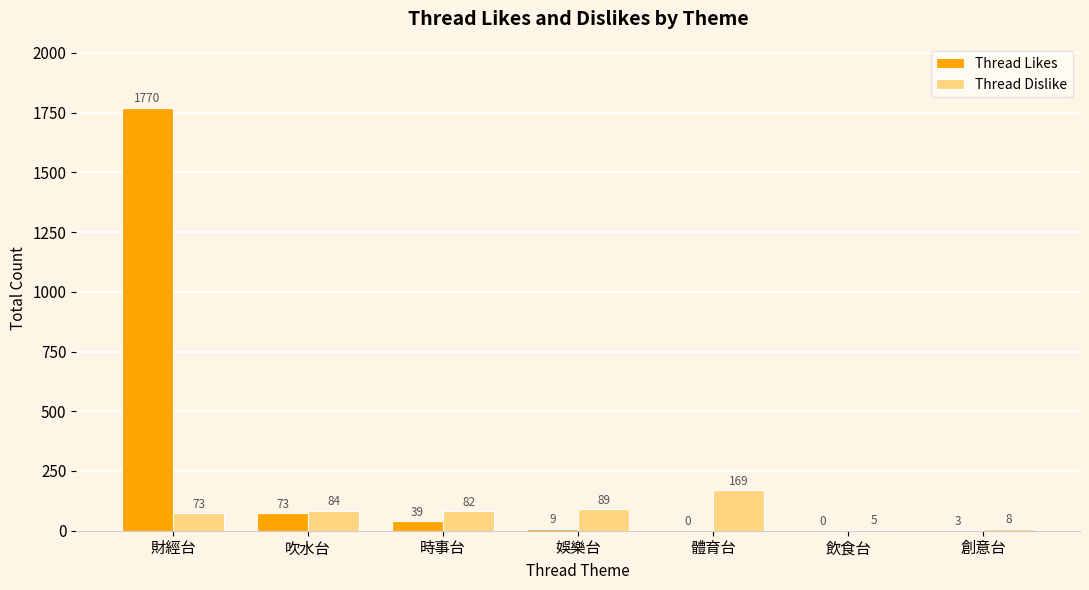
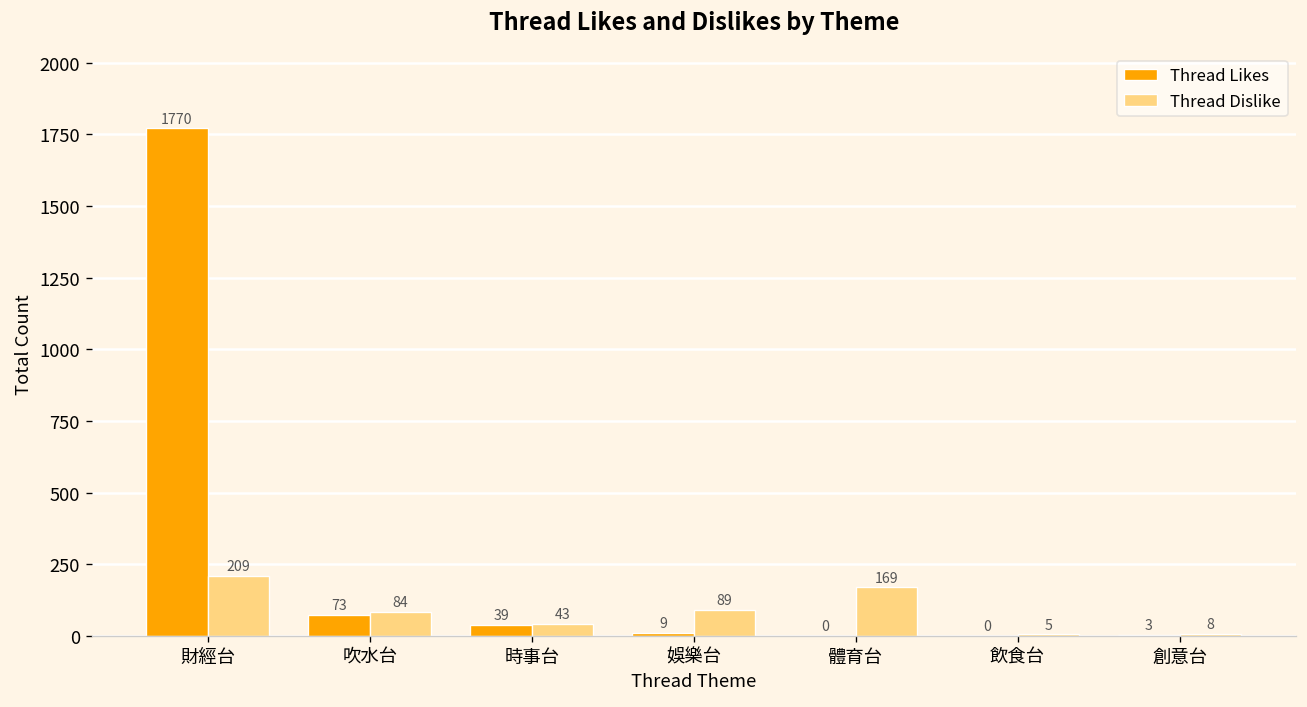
  {
    "Thread Likes": {
      "財經台": 1770,
      "吹水台": 73,
      "時事台": 39,
      "娛樂台": 9,
      "體育台": 0,
      "飲食台": 0,
      "創意台": 3
    },
    "Thread Dislike": {
-     "財經台": 73,
+     "財經台": 209,
      "吹水台": 84,
-     "時事台": 82,
+     "時事台": 43,
      "娛樂台": 89,
      "體育台": 169,
      "飲食台": 5,
      "創意台": 8
    }
  }
